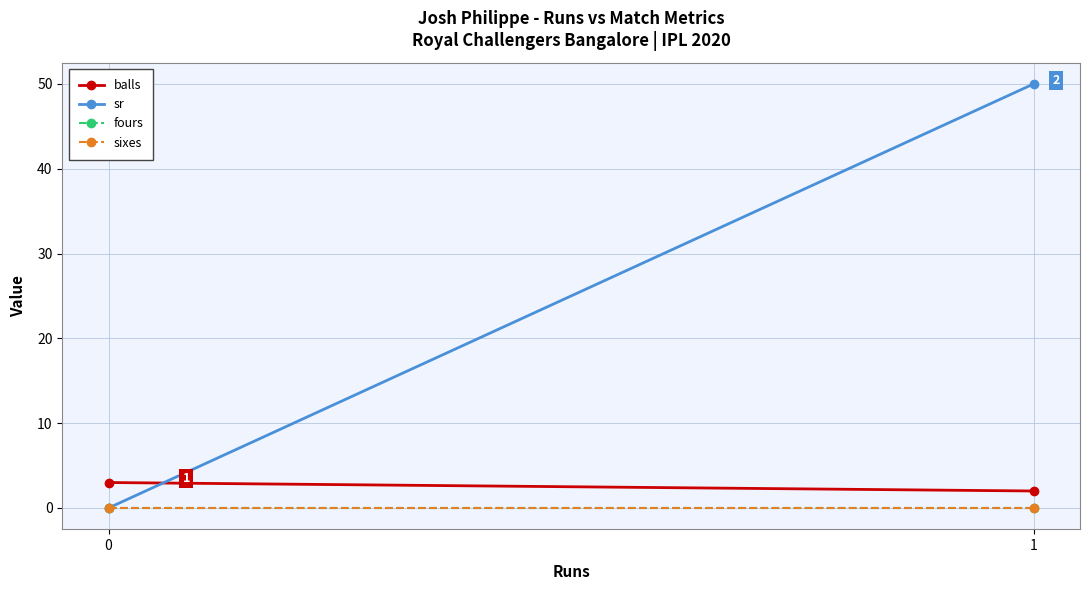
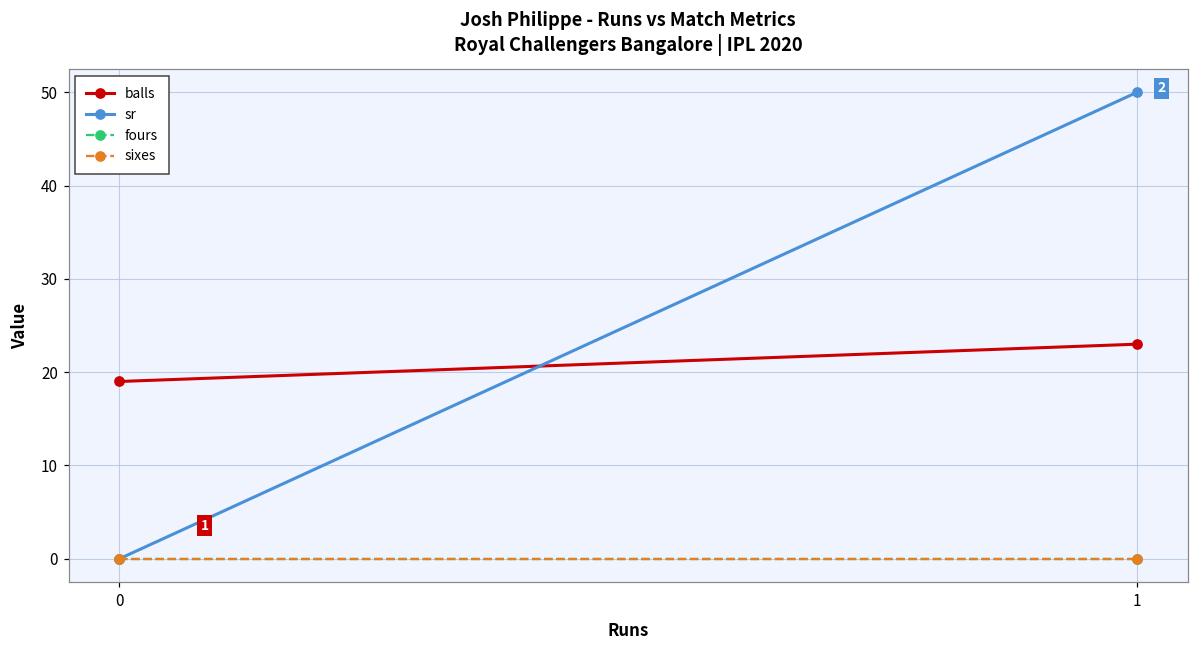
  {
    "balls": {
-     "0": 3,
-     "1": 2
+     "0": 19,
+     "1": 23
    },
    "sixes": {
      "1": 0
    }
  }
